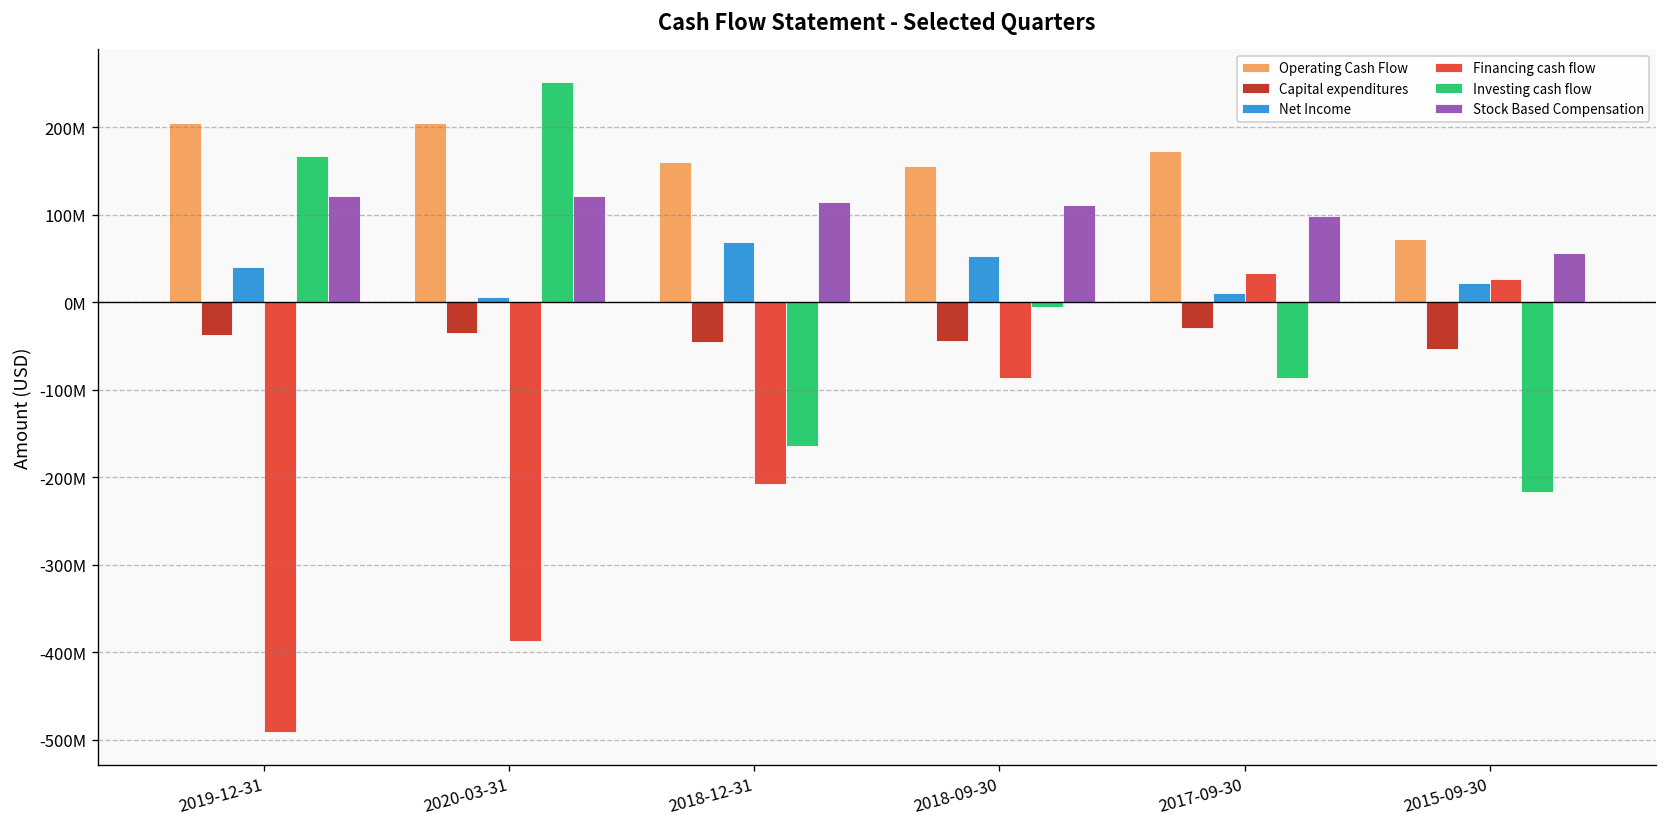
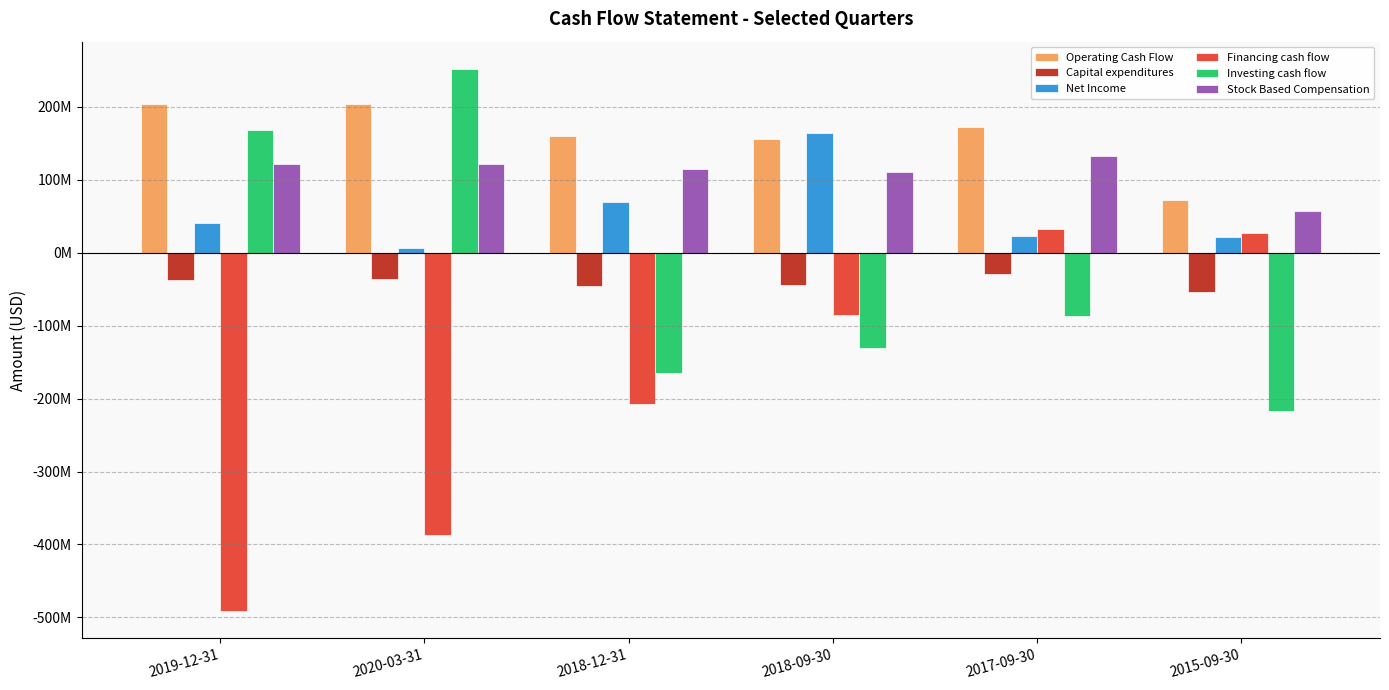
  {
    "Operating Cash Flow": {
      "2019-12-31": 200000000,
      "2020-03-31": 200000000,
      "2018-12-31": 160000000,
      "2018-09-30": 160000000,
      "2017-09-30": 170000000,
      "2015-09-30": 70000000
    },
    "Net Income": {
      "2019-12-31": 40000000,
      "2020-03-31": 10000000,
      "2018-12-31": 70000000,
-     "2018-09-30": 50000000,
-     "2017-09-30": 10000000,
+     "2018-09-30": 160000000,
+     "2017-09-30": 20000000,
      "2015-09-30": 20000000
    },
    "Investing cash flow": {
      "2019-12-31": 170000000,
      "2020-03-31": 250000000,
      "2018-12-31": -160000000,
-     "2018-09-30": -10000000,
+     "2018-09-30": -130000000,
      "2017-09-30": -90000000,
      "2015-09-30": -220000000
    },
    "Stock Based Compensation": {
      "2019-12-31": 120000000,
      "2020-03-31": 120000000,
      "2018-12-31": 110000000,
      "2018-09-30": 110000000,
-     "2017-09-30": 100000000,
+     "2017-09-30": 130000000,
      "2015-09-30": 60000000
    }
  }
